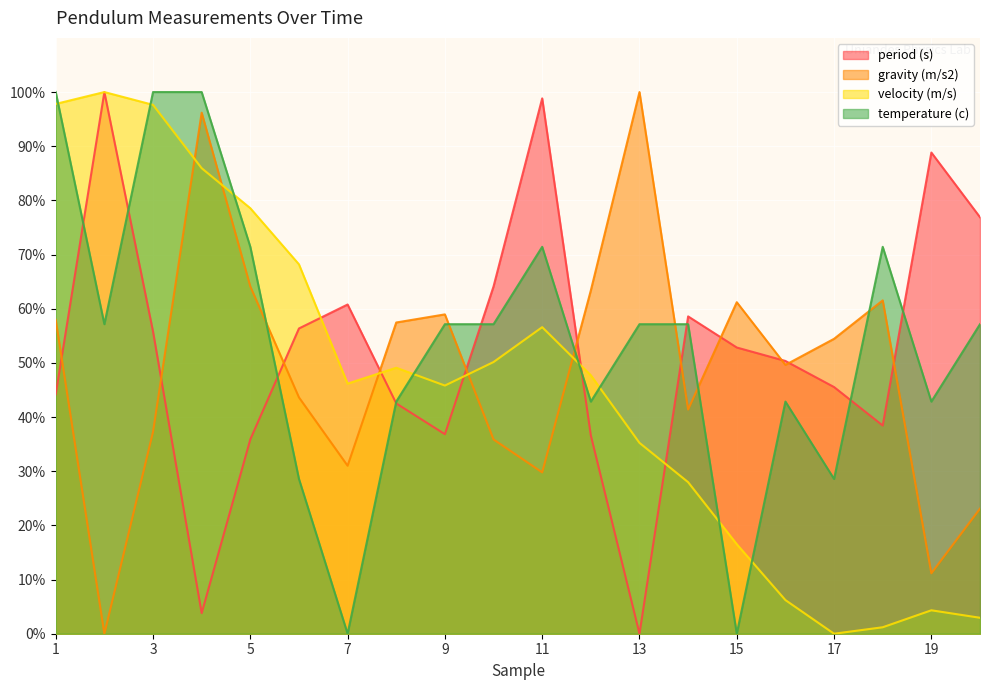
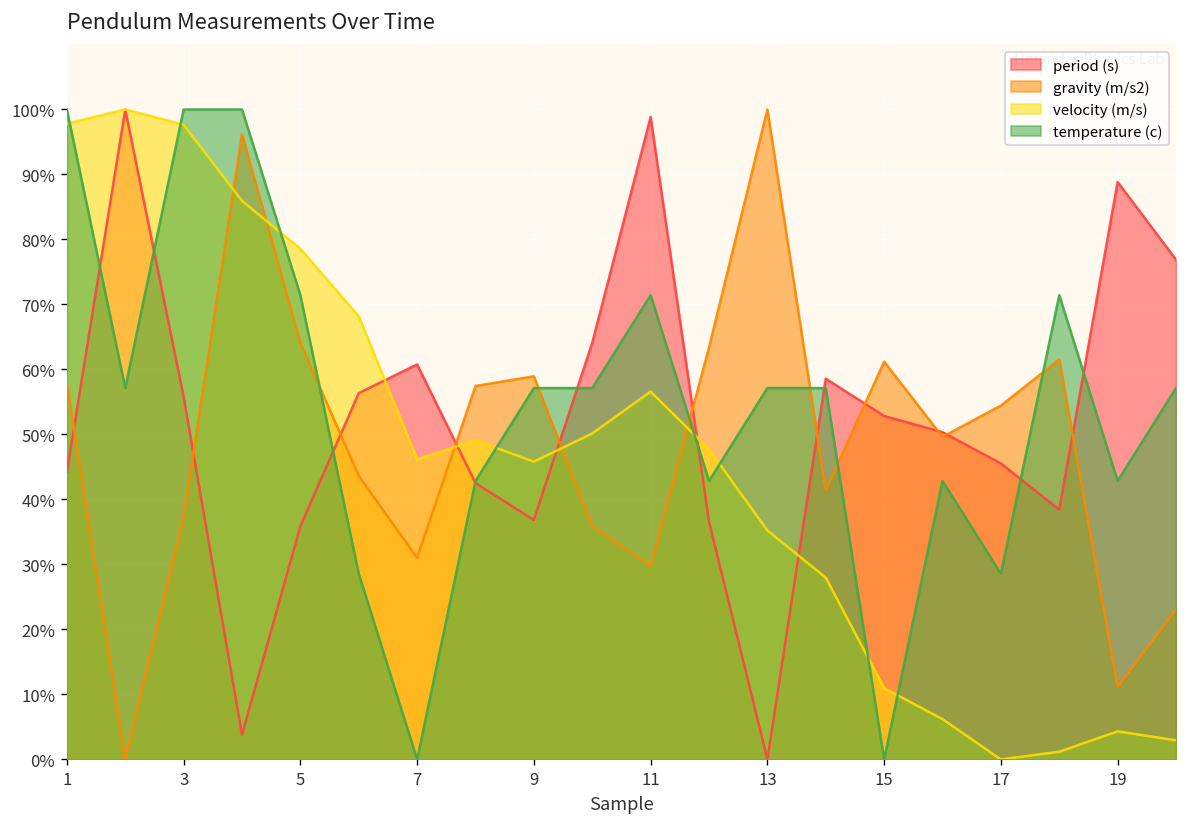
  {
    "period (s)": {
      "1": "44%",
      "3": "56%",
      "5": "36%",
      "7": "61%",
      "9": "37%",
      "11": "99%",
      "13": "0%",
      "15": "53%",
      "17": "46%",
      "19": "89%"
    },
    "gravity (m/s2)": {
      "1": "58%",
      "3": "37%",
      "5": "64%",
      "7": "31%",
      "9": "59%",
      "11": "30%",
      "13": "100%",
      "15": "61%",
      "17": "54%",
      "19": "11%"
    },
    "velocity (m/s)": {
      "1": "98%",
      "3": "98%",
      "5": "79%",
      "7": "46%",
      "9": "46%",
      "11": "57%",
      "13": "35%",
-     "15": "17%",
+     "15": "11%",
      "17": "0%",
      "19": "4%"
    },
    "temperature (c)": {
      "1": "100%",
      "3": "100%",
      "5": "71%",
      "7": "0%",
      "9": "57%",
      "11": "71%",
      "13": "57%",
      "15": "0%",
      "17": "29%",
      "19": "43%"
    }
  }
